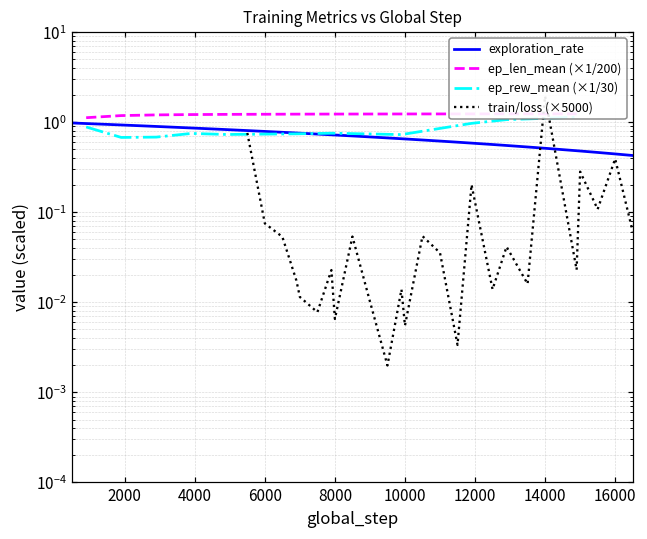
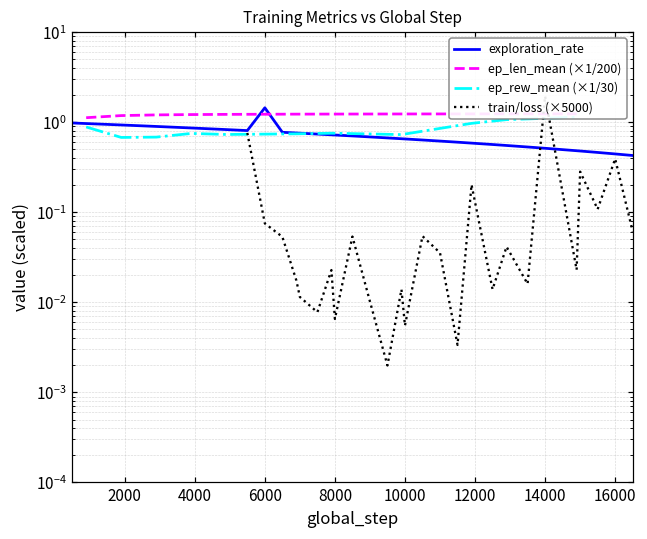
  {
    "exploration_rate": {
      "4000": 0.9,
-     "6000": 0.8,
+     "6000": 1.5,
      "8000": 0.7,
      "10000": 0.7,
      "14000": 0.5,
      "16000": 0.4
    },
    "train/loss (×5000)": {
      "6000": 0.08,
      "8000": 0.007,
      "10000": 0.006,
      "16000": 0.4
    }
  }
